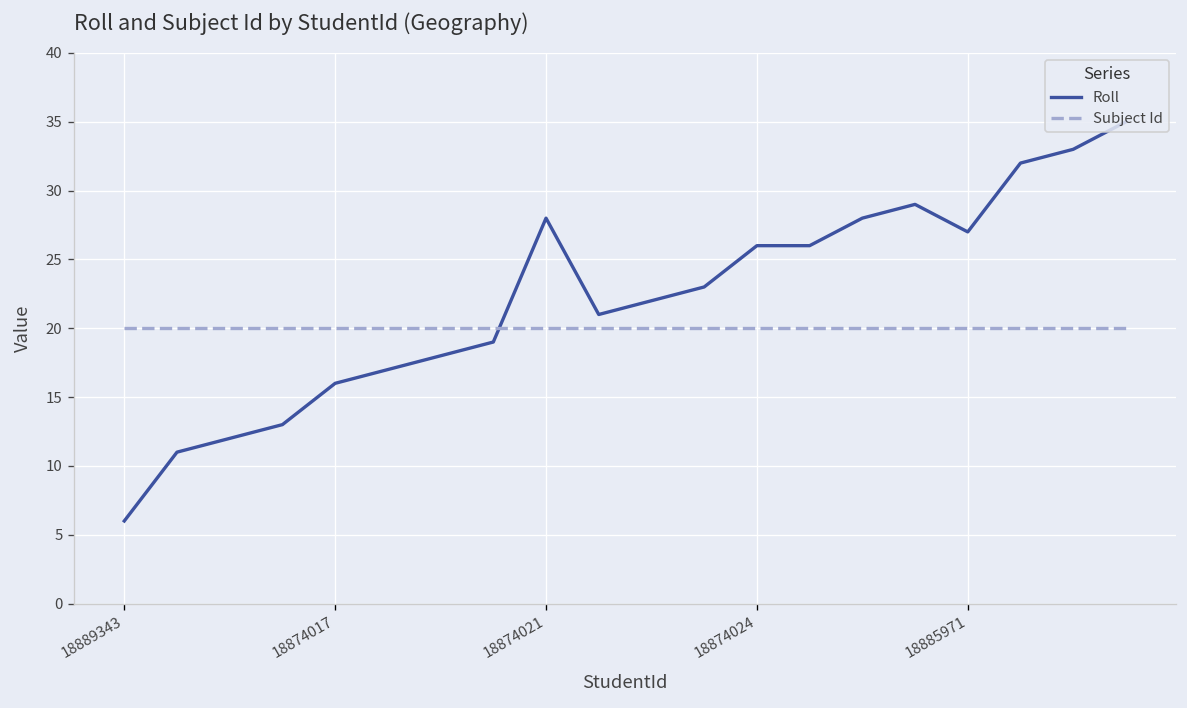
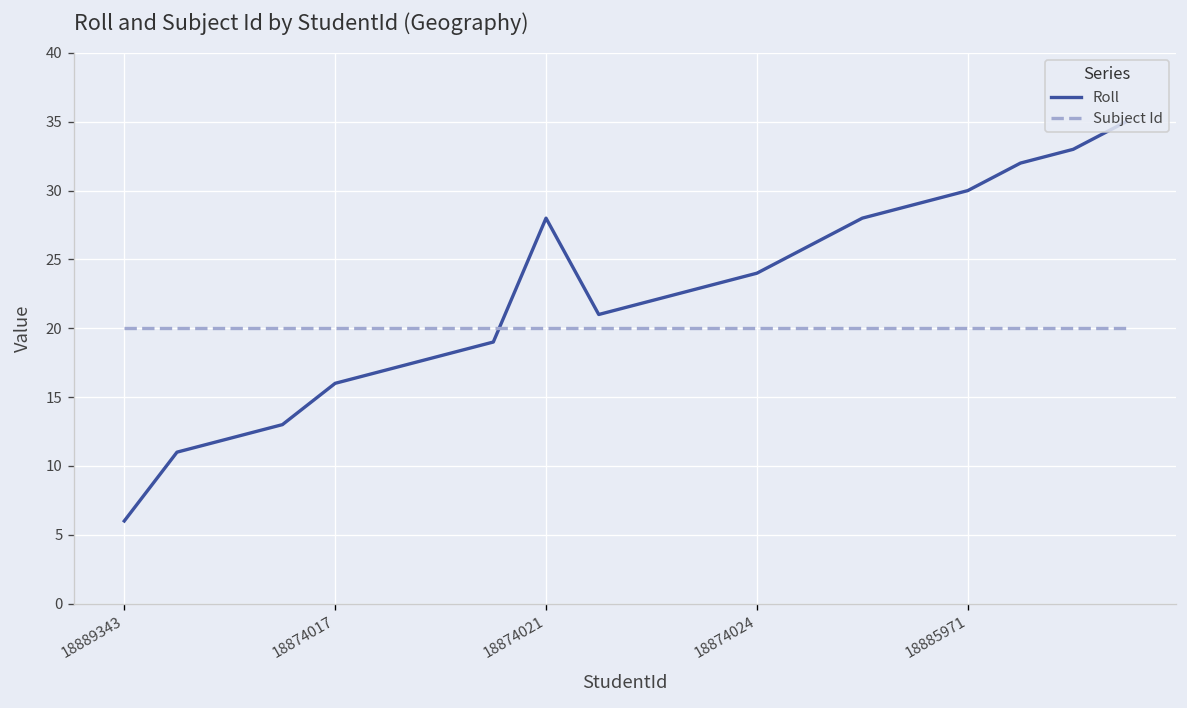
  {
    "Roll": {
      "18889343": 6,
      "18874017": 16,
      "18874021": 28,
-     "18874024": 26,
-     "18885971": 27
+     "18874024": 24,
+     "18885971": 30
    },
    "Subject Id": {
      "18889343": 20,
      "18874017": 20,
      "18874021": 20,
      "18874024": 20,
      "18885971": 20
    }
  }
